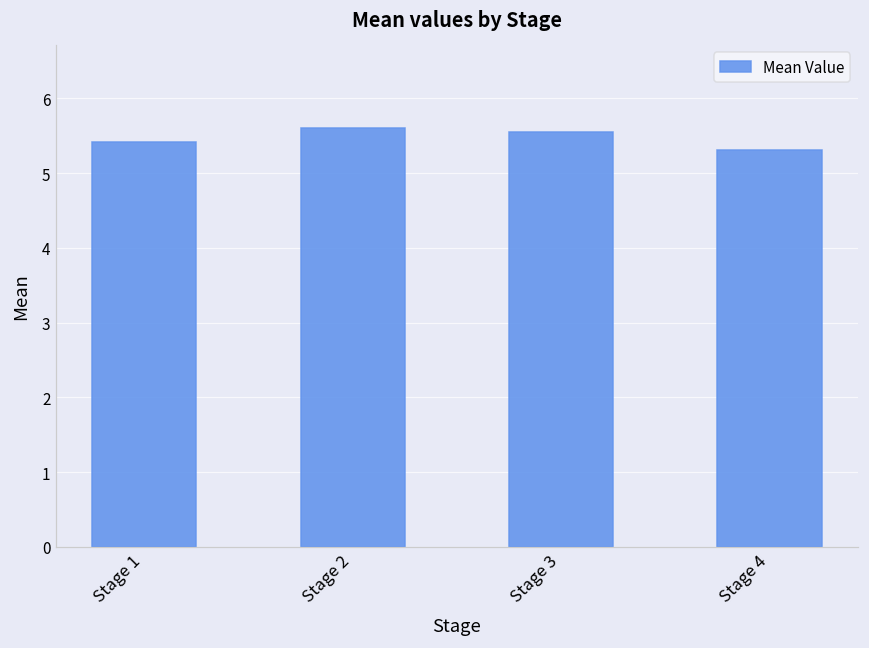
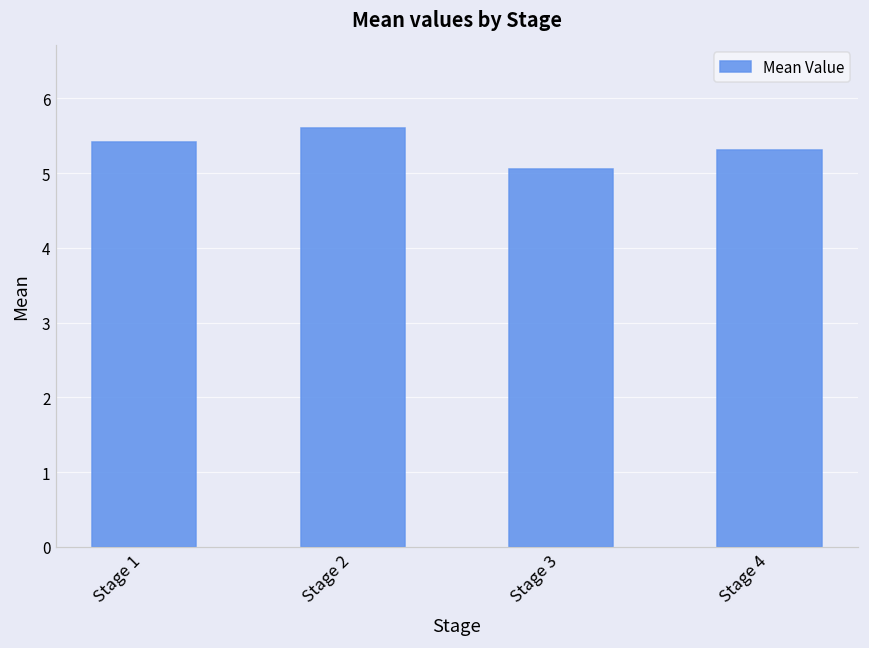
  {
    "Stage 1": 5.4,
    "Stage 2": 5.6,
-   "Stage 3": 5.6,
+   "Stage 3": 5.1,
    "Stage 4": 5.3
  }
